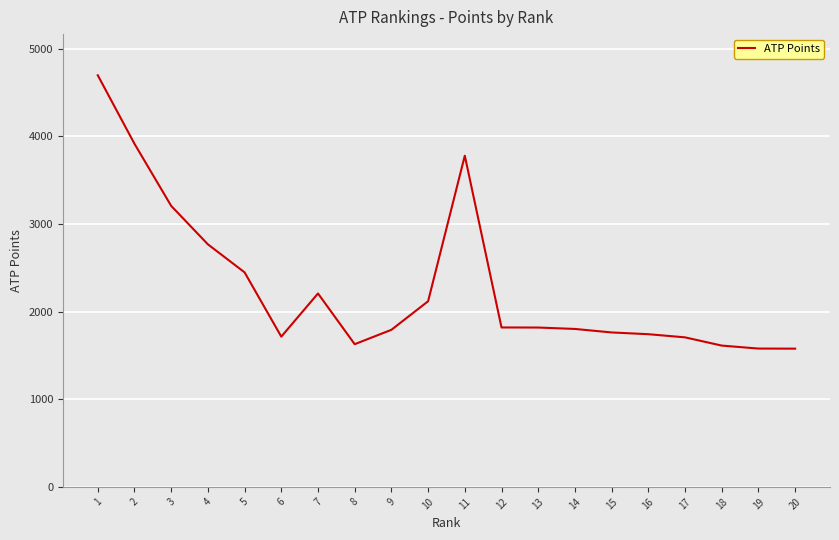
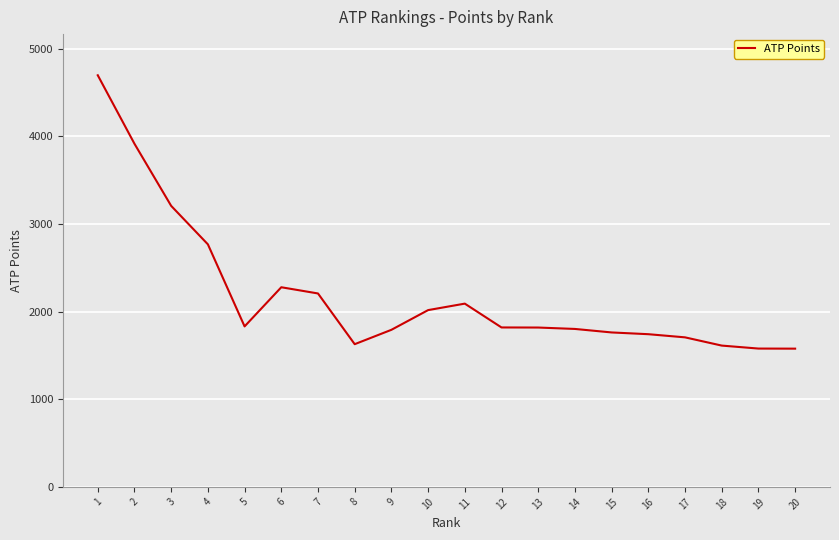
  {
    "1": 4700,
    "2": 3900,
    "3": 3200,
    "4": 2800,
-   "5": 2400,
-   "6": 1700,
+   "5": 1800,
+   "6": 2300,
    "7": 2200,
    "8": 1600,
    "9": 1800,
-   "10": 2100,
-   "11": 3800,
+   "10": 2000,
+   "11": 2100,
    "12": 1800,
    "13": 1800,
    "14": 1800,
    "15": 1800,
    "16": 1700,
    "17": 1700,
    "18": 1600,
    "19": 1600,
    "20": 1600
  }
